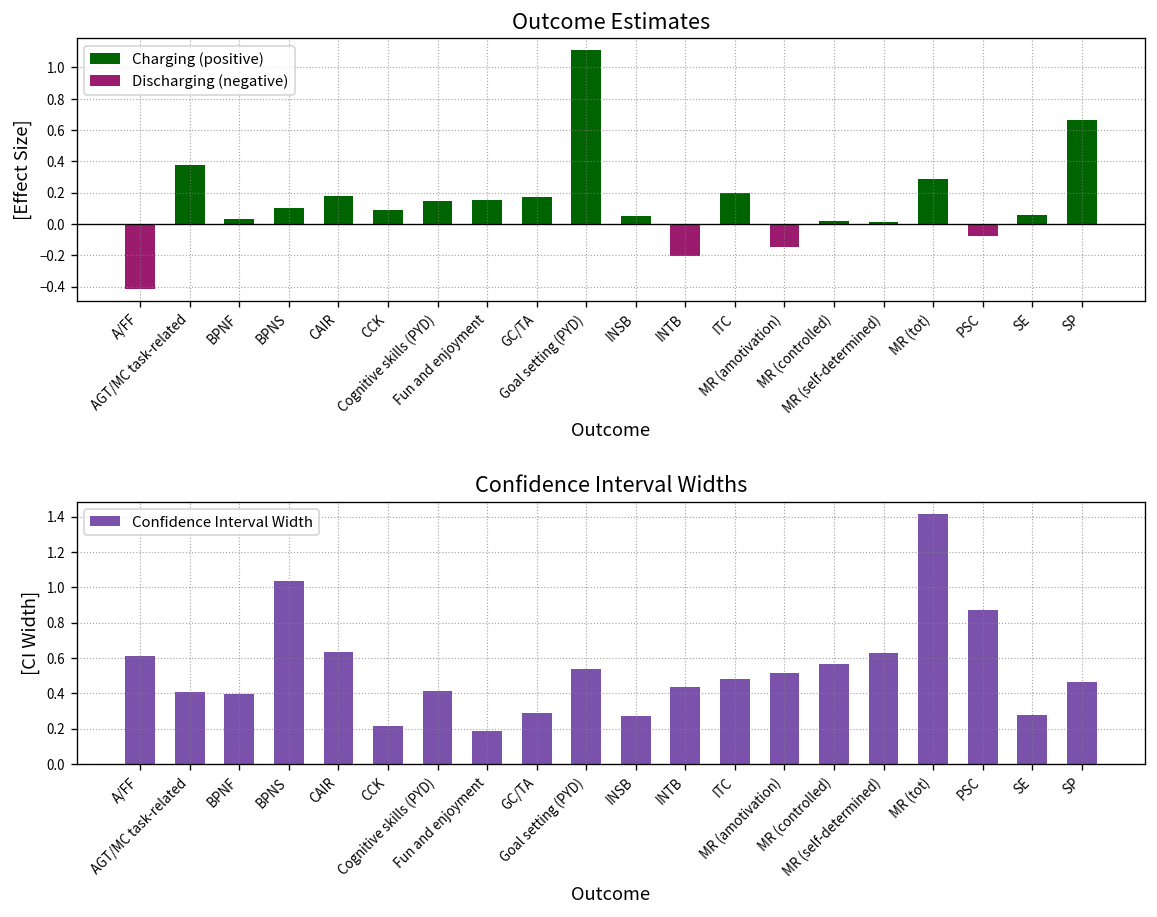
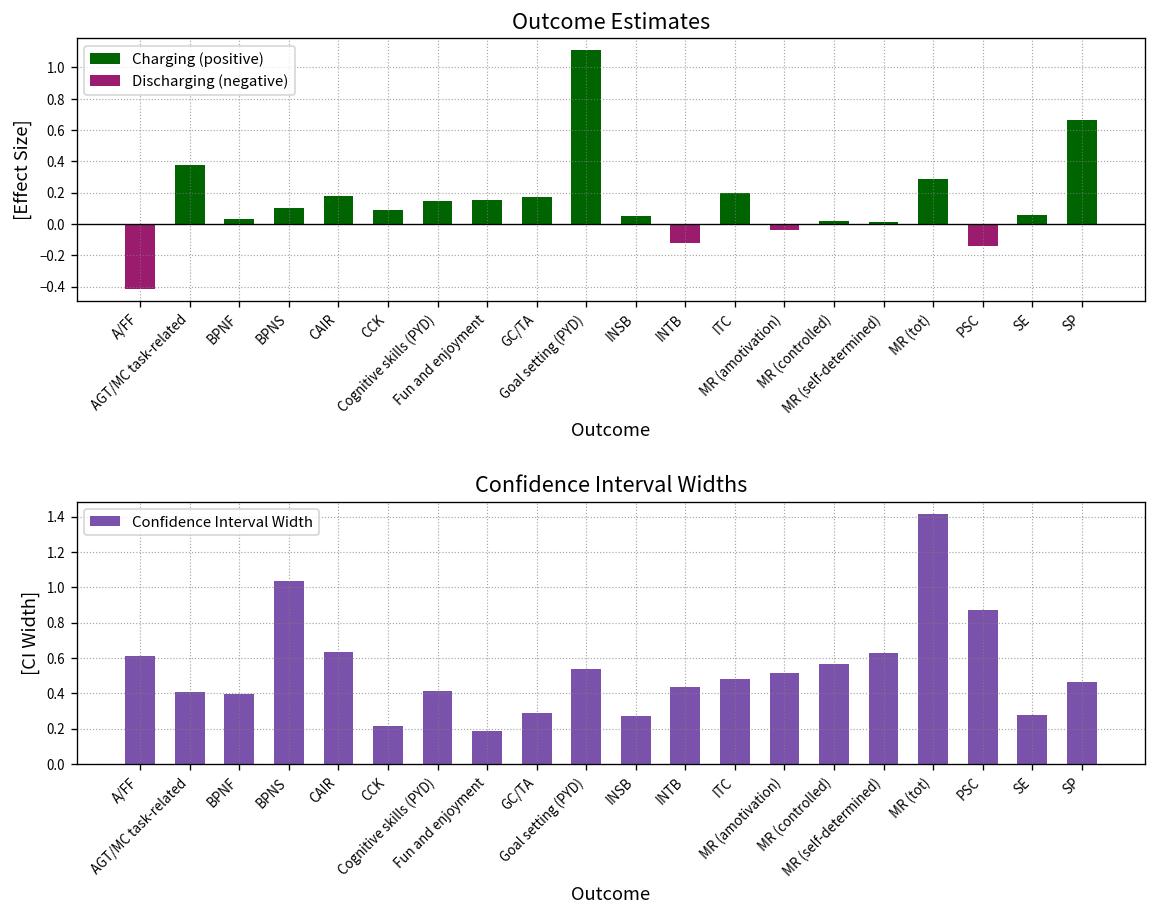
  {
    "Outcome Estimates": {
      "Charging (positive)": {
        "A/FF": 0.00,
        "AGT/MC task-related": 0.38,
        "BPNF": 0.03,
        "BPNS": 0.10,
        "CAIR": 0.18,
        "CCK": 0.09,
        "Cognitive skills (PYD)": 0.15,
        "Fun and enjoyment": 0.15,
        "GC/TA": 0.17,
        "Goal setting (PYD)": 1.11,
        "INSB": 0.05,
        "INTB": 0.00,
        "ITC": 0.19,
        "MR (amotivation)": 0.00,
        "MR (controlled)": 0.02,
        "MR (tot)": 0.29,
        "PSC": 0.00,
        "SE": 0.06,
        "SP": 0.66
      },
      "Discharging (negative)": {
        "A/FF": -0.41,
        "AGT/MC task-related": 0.00,
        "BPNF": 0.00,
        "BPNS": 0.00,
        "CAIR": 0.00,
        "CCK": 0.00,
        "Cognitive skills (PYD)": 0.00,
        "Fun and enjoyment": 0.00,
        "GC/TA": 0.00,
        "Goal setting (PYD)": 0.00,
        "INSB": 0.00,
-       "INTB": -0.20,
+       "INTB": -0.12,
        "ITC": 0.00,
-       "MR (amotivation)": -0.15,
+       "MR (amotivation)": -0.04,
        "MR (controlled)": 0.00,
        "MR (self-determined)": 0.00,
        "MR (tot)": 0.00,
-       "PSC": -0.08,
+       "PSC": -0.14,
        "SE": 0.00,
        "SP": 0.00
      }
    },
    "Confidence Interval Widths": {
      "A/FF": 0.61,
      "AGT/MC task-related": 0.41,
      "BPNF": 0.40,
      "BPNS": 1.04,
      "CAIR": 0.64,
      "CCK": 0.21,
      "Cognitive skills (PYD)": 0.41,
      "Fun and enjoyment": 0.19,
      "GC/TA": 0.29,
      "Goal setting (PYD)": 0.54,
      "INSB": 0.27,
      "INTB": 0.44,
      "ITC": 0.48,
      "MR (amotivation)": 0.51,
      "MR (controlled)": 0.57,
      "MR (self-determined)": 0.63,
      "MR (tot)": 1.41,
      "PSC": 0.87,
      "SE": 0.28,
      "SP": 0.46
    }
  }
